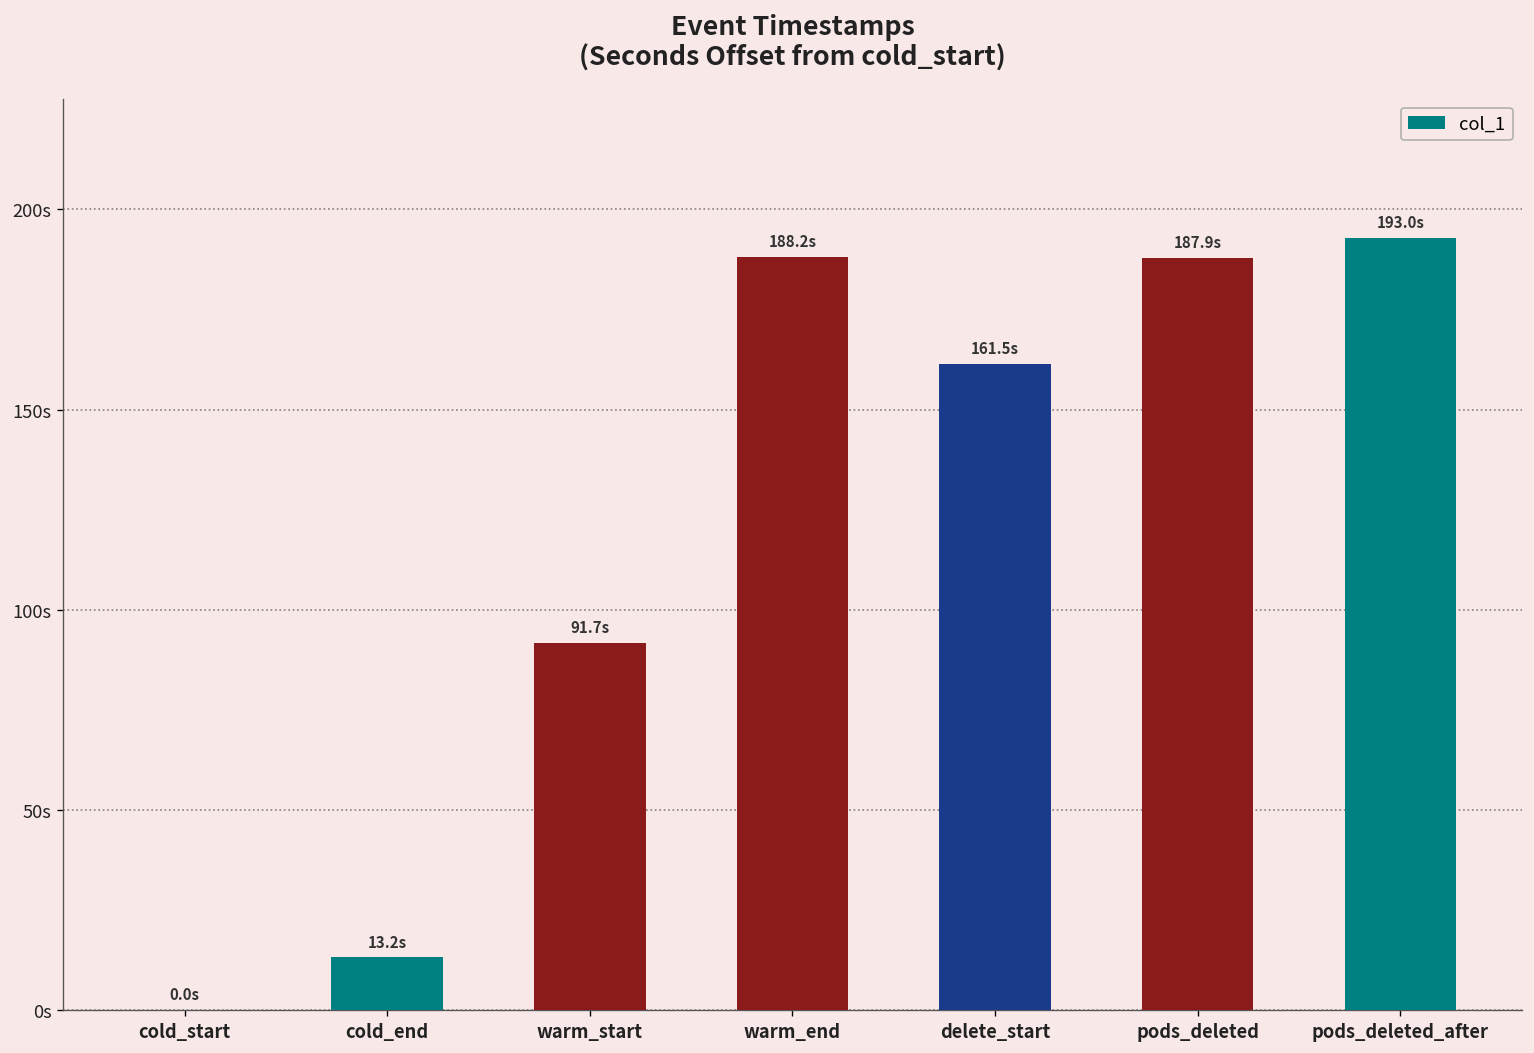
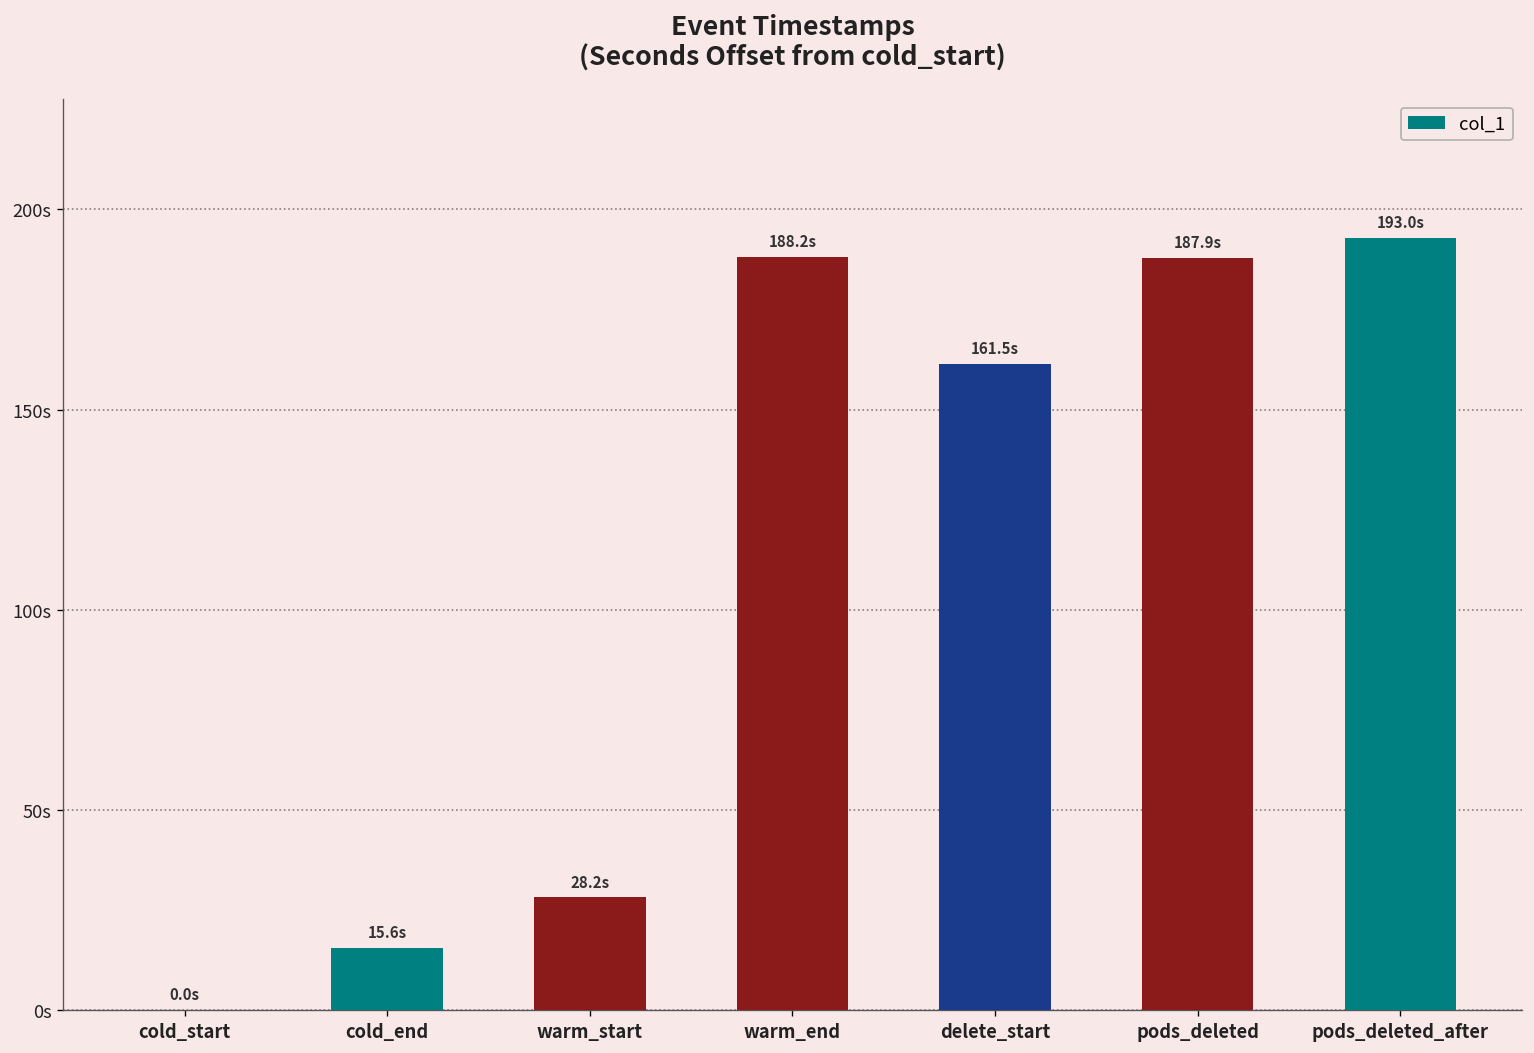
  {
    "cold_start": "0.0s",
-   "cold_end": "13.2s",
-   "warm_start": "91.7s",
+   "cold_end": "15.6s",
+   "warm_start": "28.2s",
    "warm_end": "188.2s",
    "delete_start": "161.5s",
    "pods_deleted": "187.9s",
    "pods_deleted_after": "193.0s"
  }
